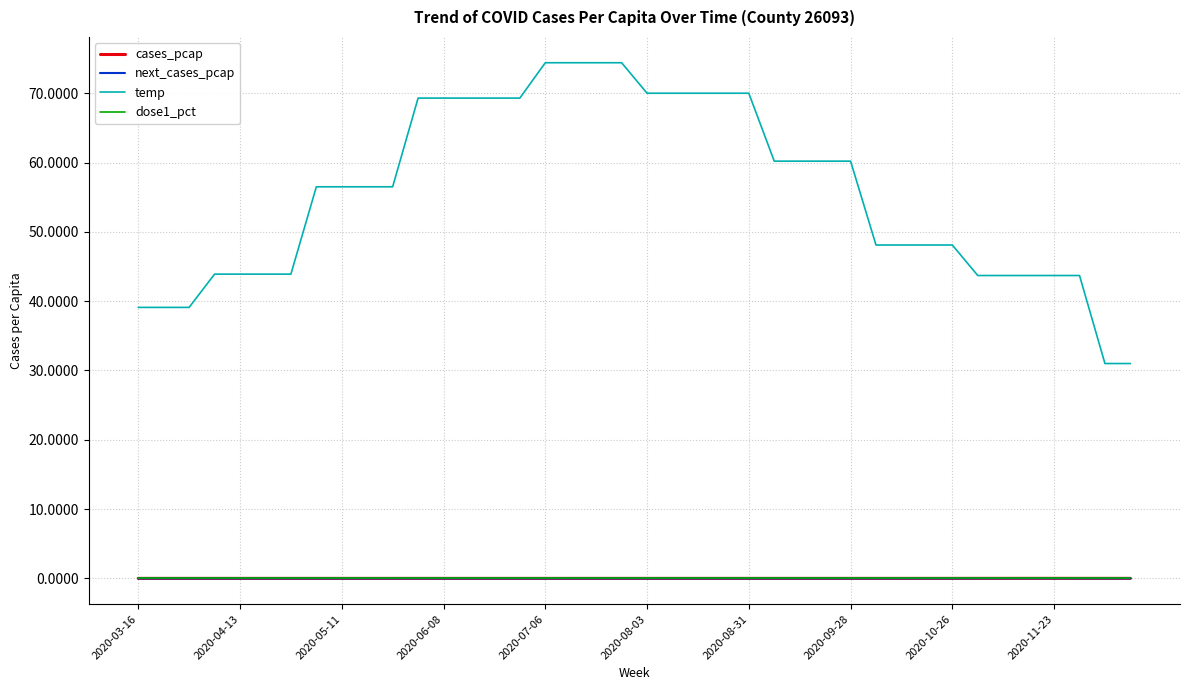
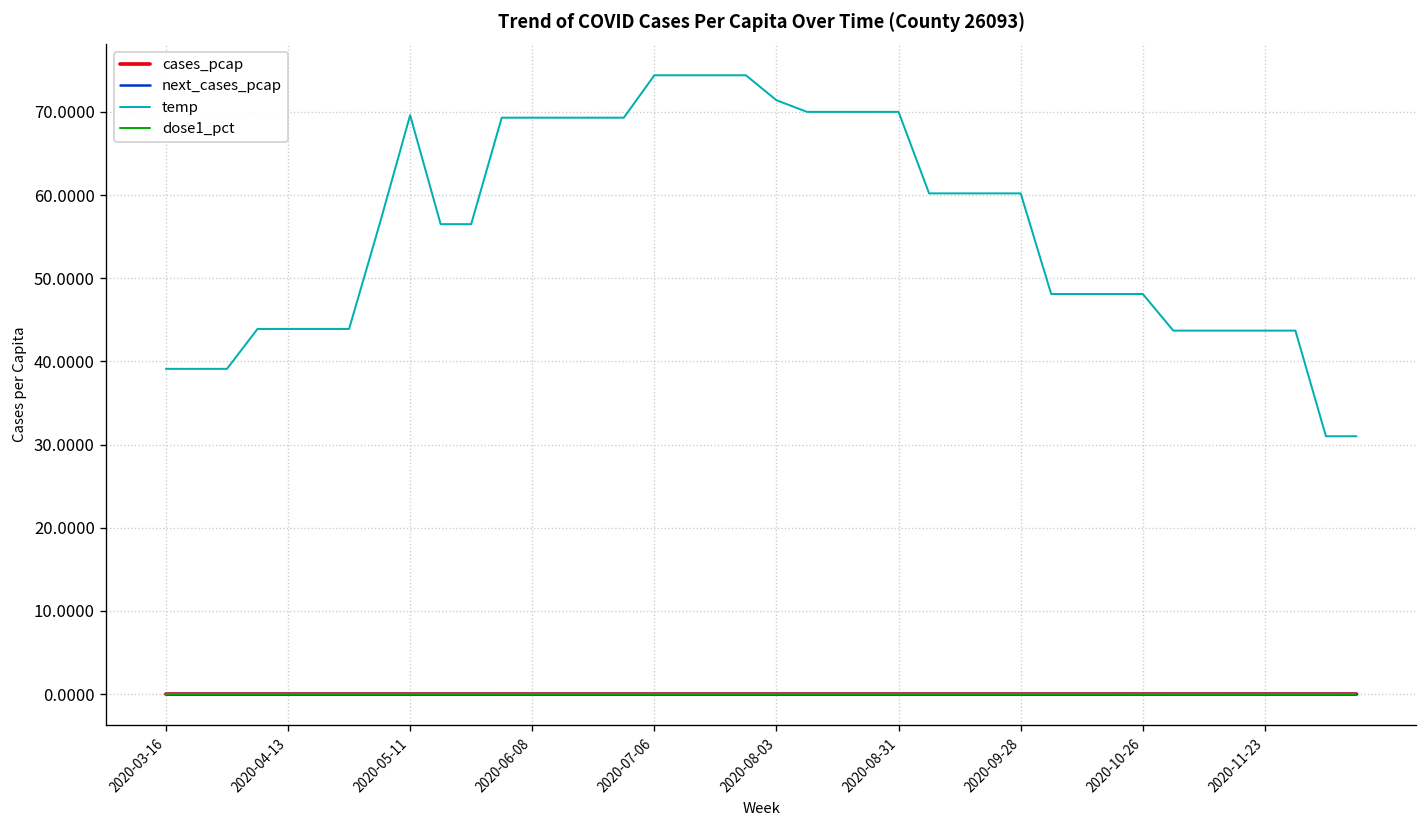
  {
    "dose1_pct": {
      "2020-03-16": 0,
      "2020-04-13": 0,
      "2020-05-11": 0,
      "2020-06-08": 0,
      "2020-07-06": 0,
      "2020-08-03": 0,
      "2020-08-31": 0,
      "2020-09-28": 0,
      "2020-10-26": 0,
      "2020-11-23": 0
    },
    "temp": {
      "2020-03-16": 39,
      "2020-04-13": 44,
-     "2020-05-11": 57,
+     "2020-05-11": 70,
      "2020-06-08": 69,
      "2020-07-06": 74,
-     "2020-08-03": 70,
+     "2020-08-03": 71,
      "2020-08-31": 70,
      "2020-09-28": 60,
      "2020-10-26": 48,
      "2020-11-23": 44
    }
  }
